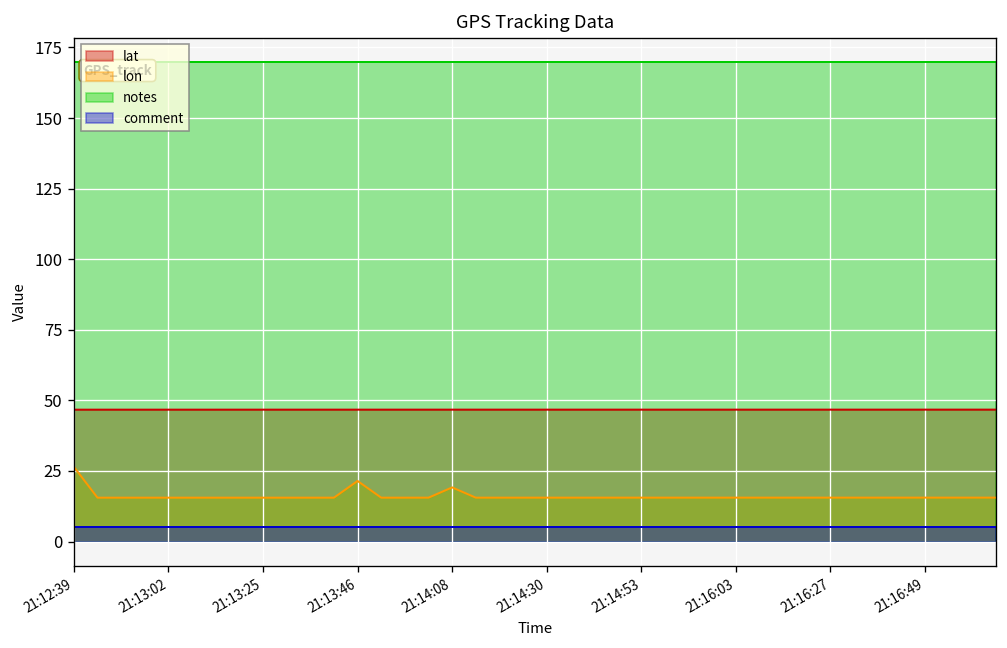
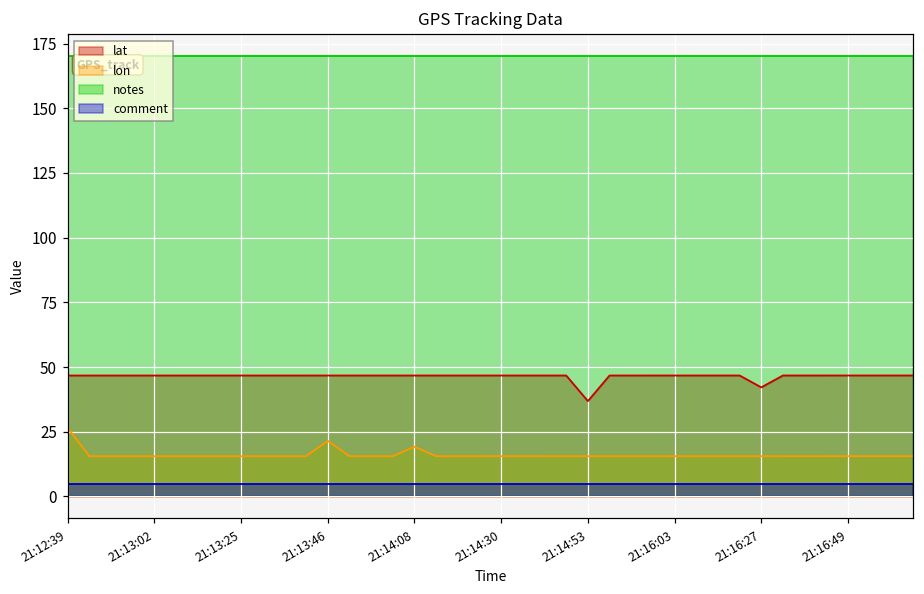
  {
    "lat": {
      "21:12:39": 47,
      "21:13:02": 47,
      "21:13:25": 47,
      "21:13:46": 47,
      "21:14:08": 47,
      "21:14:30": 47,
-     "21:14:53": 47,
+     "21:14:53": 37,
      "21:16:03": 47,
-     "21:16:27": 47,
+     "21:16:27": 42,
      "21:16:49": 47
    },
    "lon": {
      "21:12:39": 26,
      "21:13:02": 16,
      "21:13:25": 16,
      "21:13:46": 21,
      "21:14:08": 19,
      "21:14:30": 16,
      "21:14:53": 16,
      "21:16:03": 16,
      "21:16:27": 16,
      "21:16:49": 16
    },
    "notes": {
      "21:12:39": 170,
      "21:13:25": 170,
      "21:13:46": 170,
      "21:14:08": 170,
      "21:14:30": 170,
      "21:14:53": 170,
      "21:16:03": 170,
      "21:16:27": 170,
      "21:16:49": 170
    },
    "comment": {
      "21:12:39": 5,
      "21:13:02": 5,
      "21:13:25": 5,
      "21:13:46": 5,
      "21:14:08": 5,
      "21:14:30": 5,
      "21:14:53": 5,
      "21:16:03": 5,
      "21:16:27": 5,
      "21:16:49": 5
    }
  }
